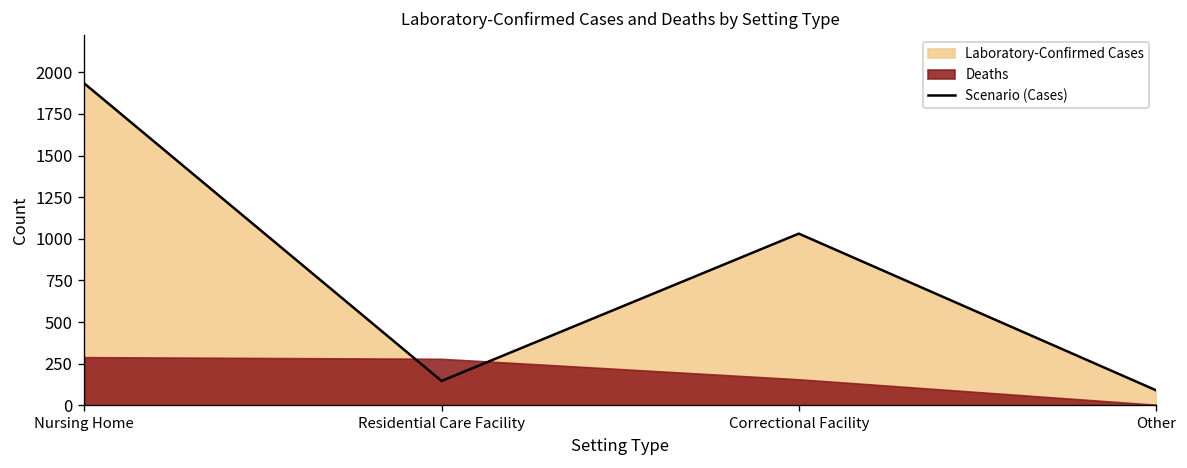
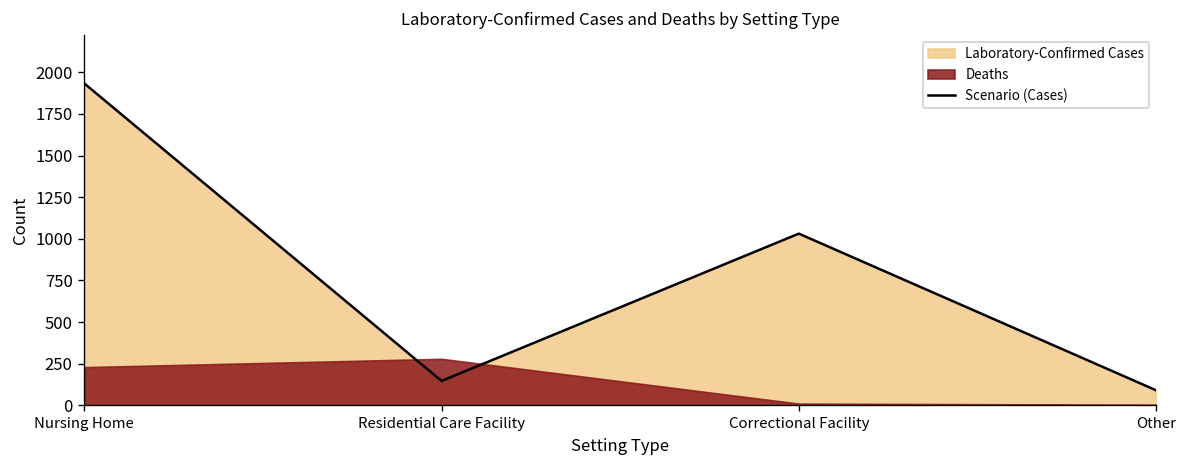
  {
    "Laboratory-Confirmed Cases": {
      "Nursing Home": 1930,
      "Residential Care Facility": 150,
      "Correctional Facility": 1030,
      "Other": 90
    },
    "Deaths": {
-     "Nursing Home": 290,
+     "Nursing Home": 230,
      "Residential Care Facility": 280,
-     "Correctional Facility": 160
+     "Correctional Facility": 10
    }
  }
